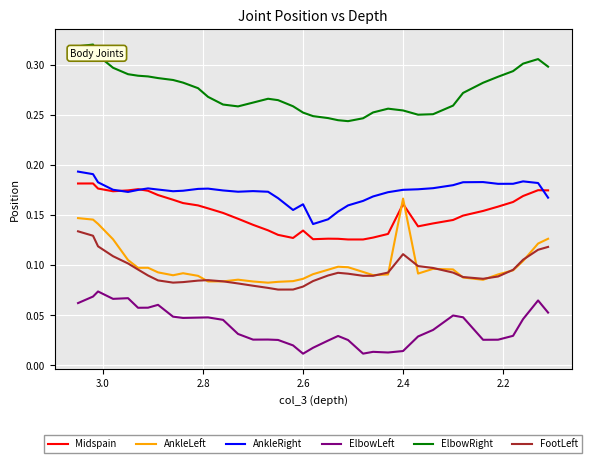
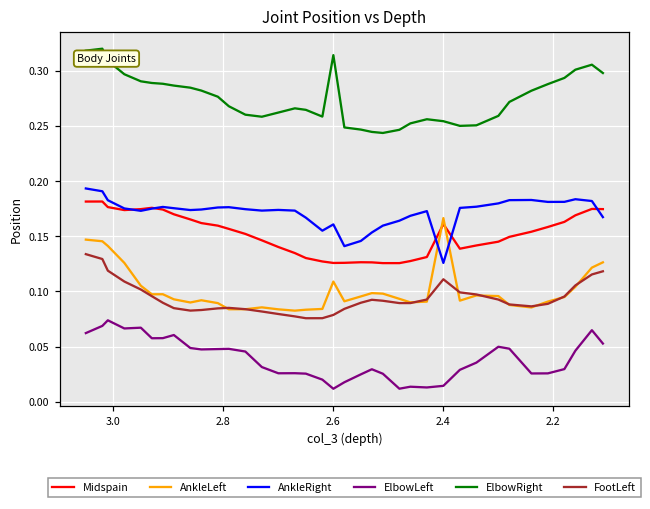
  {
    "Midspain": {
-     "2.6": 0.135,
+     "2.6": 0.126,
      "2.4": 0.161
    },
    "AnkleLeft": {
-     "2.6": 0.086,
+     "2.6": 0.109,
      "2.4": 0.166
    },
    "AnkleRight": {
      "2.6": 0.161,
-     "2.4": 0.175
+     "2.4": 0.126
    },
    "ElbowLeft": {
      "2.6": 0.012,
      "2.4": 0.014
    },
    "ElbowRight": {
-     "2.6": 0.252,
+     "2.6": 0.314,
      "2.4": 0.254
    },
    "FootLeft": {
      "2.6": 0.079,
      "2.4": 0.111
    }
  }
